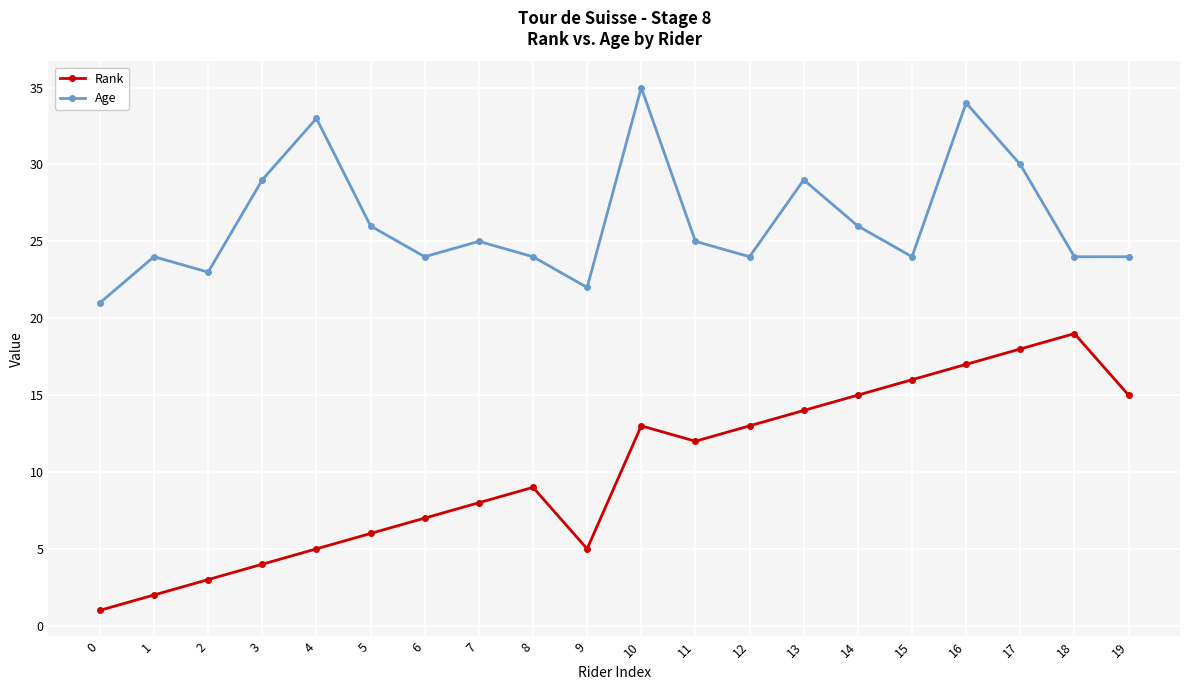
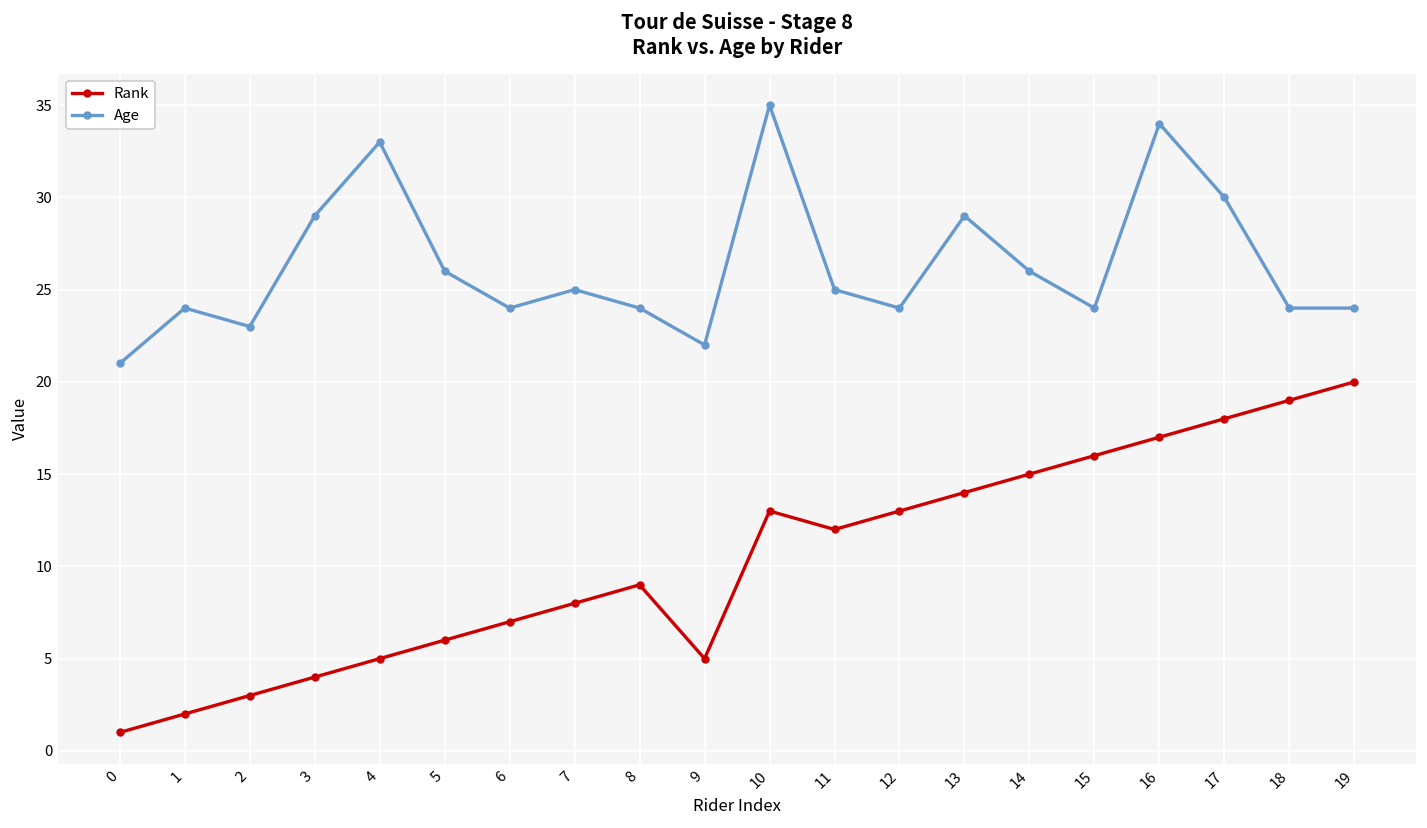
  {
    "Rank": {
      "0": 1,
      "1": 2,
      "2": 3,
      "3": 4,
      "4": 5,
      "5": 6,
      "6": 7,
      "7": 8,
      "8": 9,
      "9": 5,
      "10": 13,
      "11": 12,
      "12": 13,
      "13": 14,
      "14": 15,
      "15": 16,
      "16": 17,
      "17": 18,
      "18": 19,
-     "19": 15
+     "19": 20
    },
    "Age": {
      "0": 21,
      "1": 24,
      "2": 23,
      "3": 29,
      "4": 33,
      "5": 26,
      "6": 24,
      "7": 25,
      "8": 24,
      "9": 22,
      "10": 35,
      "11": 25,
      "12": 24,
      "13": 29,
      "14": 26,
      "15": 24,
      "16": 34,
      "17": 30,
      "18": 24,
      "19": 24
    }
  }
